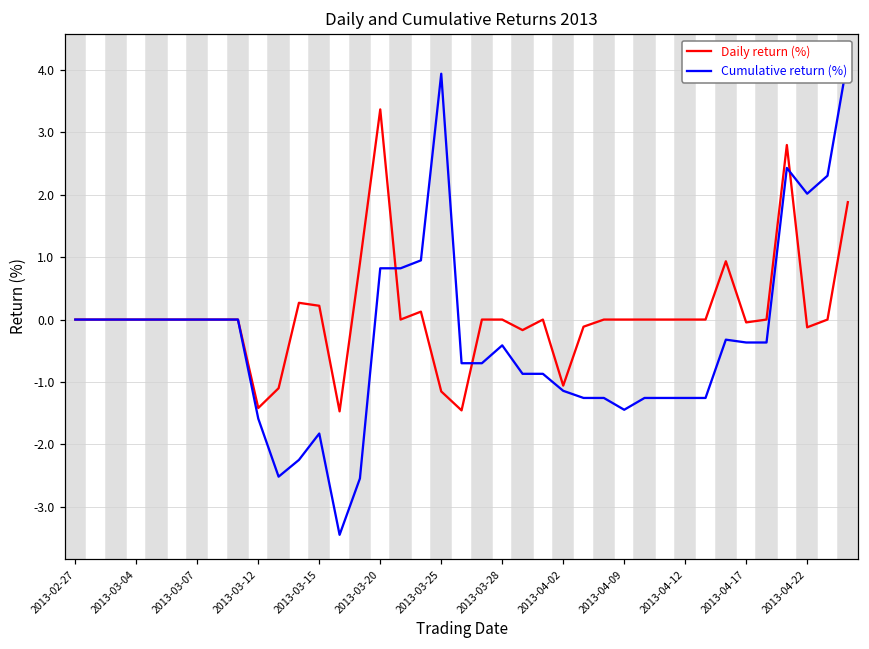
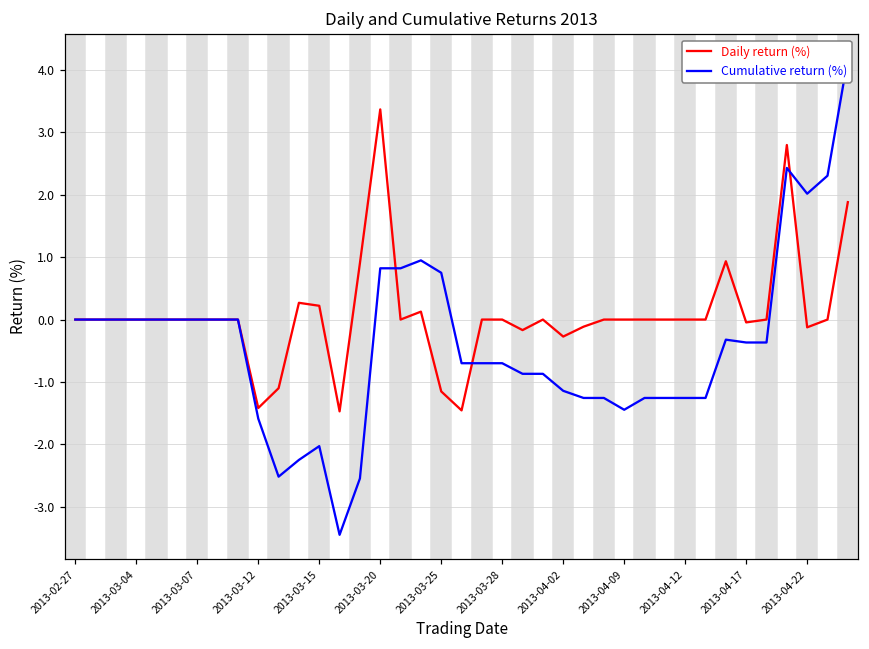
  {
    "Daily return (%)": {
      "2013-03-12": -1.4,
      "2013-03-15": 0.2,
      "2013-03-20": 3.4,
      "2013-03-25": -1.2,
      "2013-03-28": 0.0,
-     "2013-04-02": -1.1,
+     "2013-04-02": -0.3,
      "2013-04-09": 0.0,
      "2013-04-12": 0.0,
      "2013-04-17": 0.0,
      "2013-04-22": -0.1
    },
    "Cumulative return (%)": {
      "2013-03-12": -1.6,
-     "2013-03-15": -1.8,
+     "2013-03-15": -2.0,
      "2013-03-20": 0.8,
-     "2013-03-25": 3.9,
-     "2013-03-28": -0.4,
+     "2013-03-25": 0.7,
+     "2013-03-28": -0.7,
      "2013-04-02": -1.1,
      "2013-04-09": -1.4,
      "2013-04-12": -1.3,
      "2013-04-17": -0.4,
      "2013-04-22": 2.0
    }
  }
